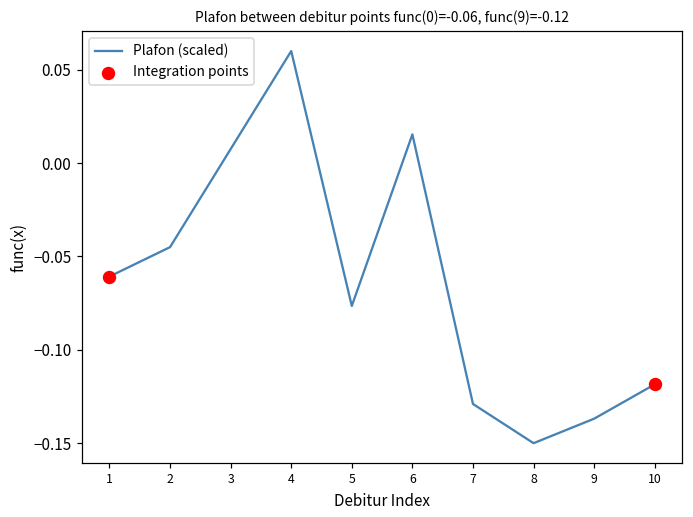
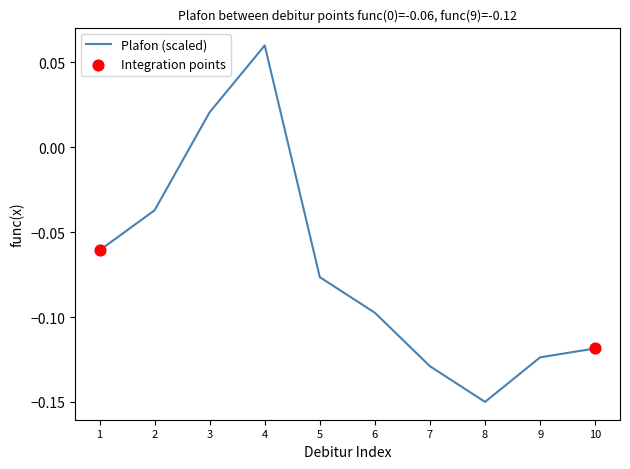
  {
    "Plafon (scaled)": {
-     "2": -0.045,
-     "3": 0.008,
+     "2": -0.037,
+     "3": 0.021,
      "4": 0.060,
      "5": -0.077,
-     "6": 0.015,
+     "6": -0.098,
      "7": -0.129,
      "8": -0.150,
-     "9": -0.137
+     "9": -0.124
    }
  }
